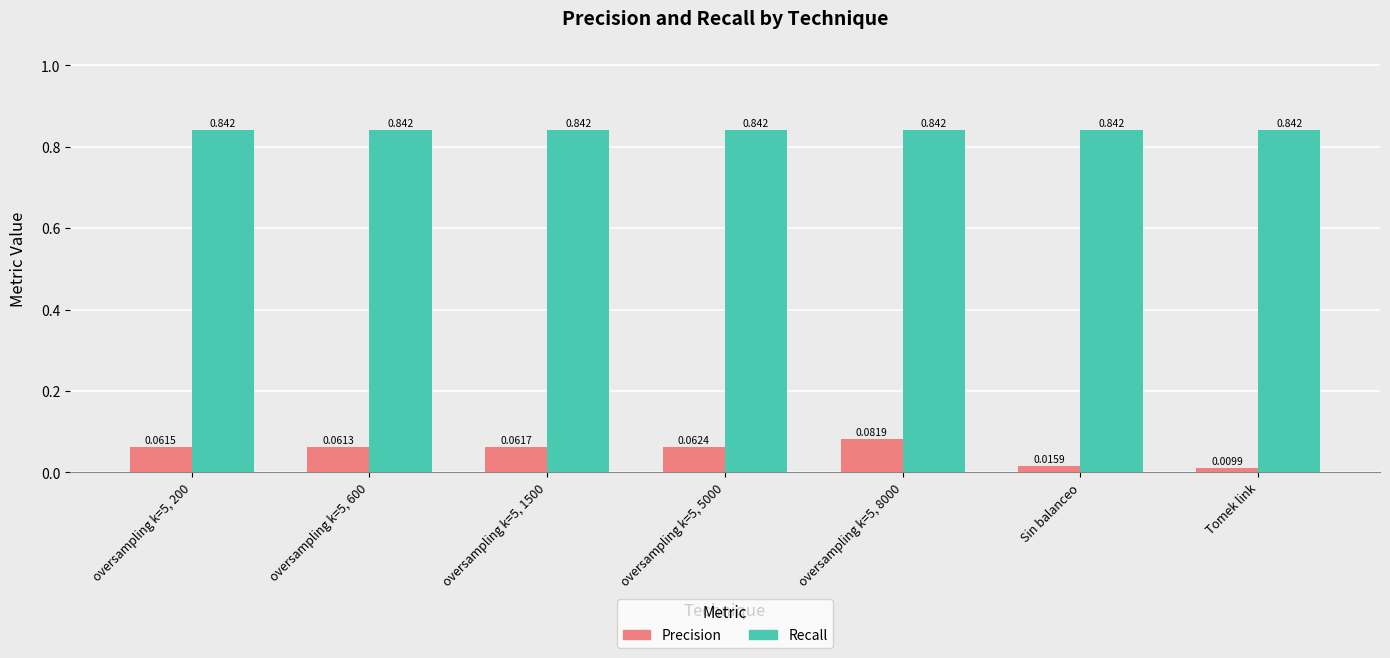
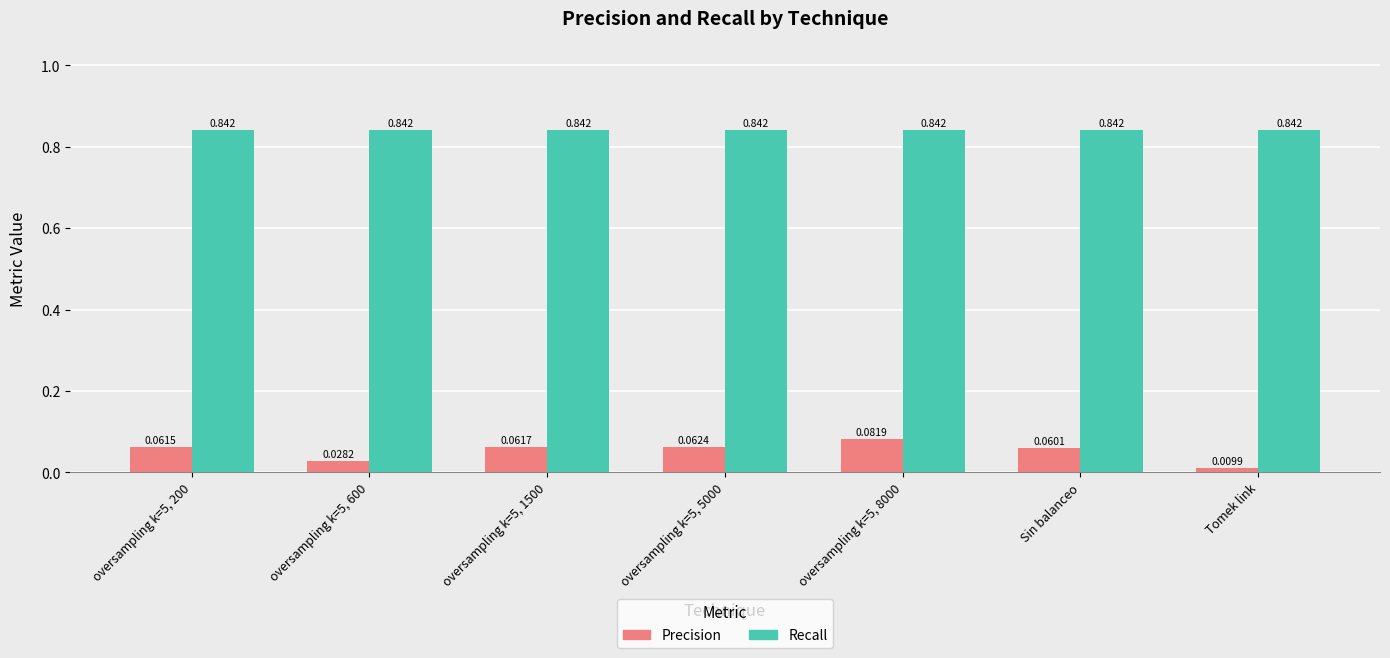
  {
    "Precision": {
      "oversampling k=5, 200": 0.0615,
-     "oversampling k=5, 600": 0.0613,
+     "oversampling k=5, 600": 0.0282,
      "oversampling k=5, 1500": 0.0617,
      "oversampling k=5, 5000": 0.0624,
      "oversampling k=5, 8000": 0.0819,
-     "Sin balanceo": 0.0159,
+     "Sin balanceo": 0.0601,
      "Tomek link": 0.0099
    },
    "Recall": {
      "oversampling k=5, 200": 0.842,
      "oversampling k=5, 600": 0.842,
      "oversampling k=5, 1500": 0.842,
      "oversampling k=5, 5000": 0.842,
      "oversampling k=5, 8000": 0.842,
      "Sin balanceo": 0.842,
      "Tomek link": 0.842
    }
  }
